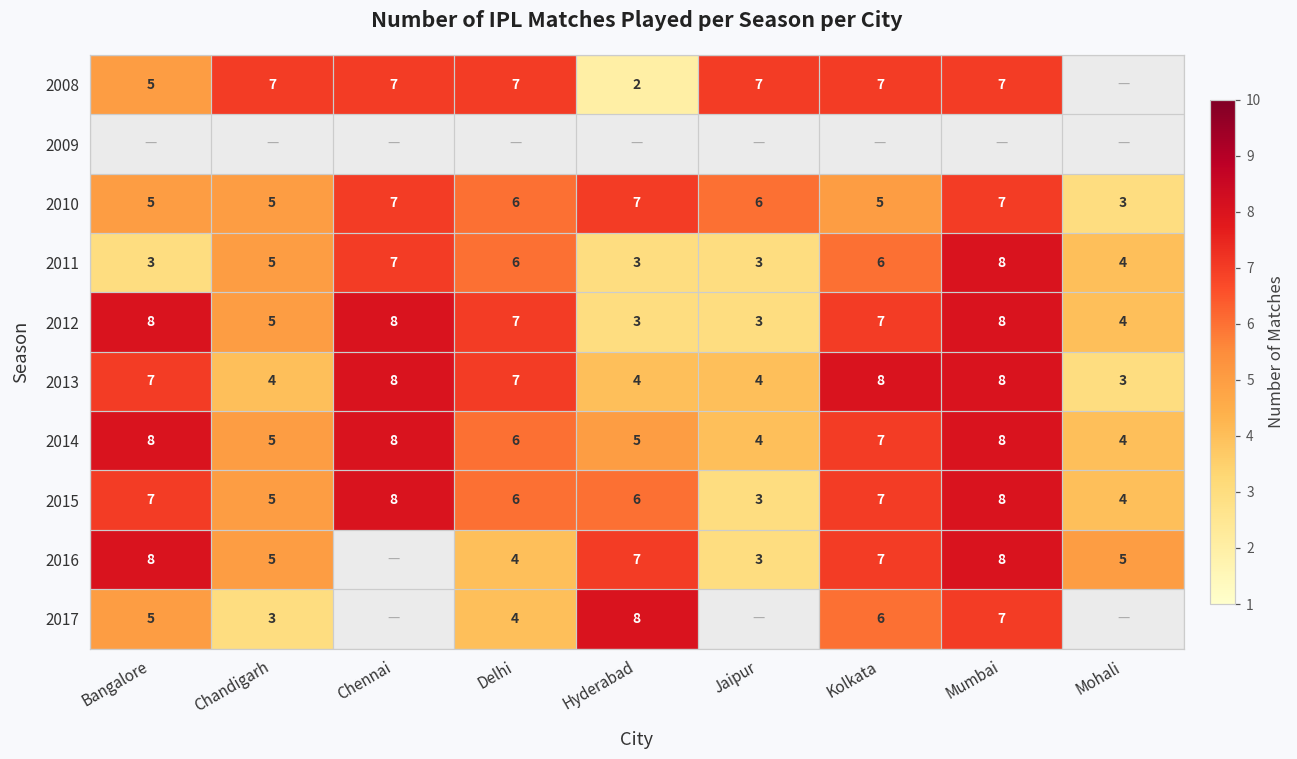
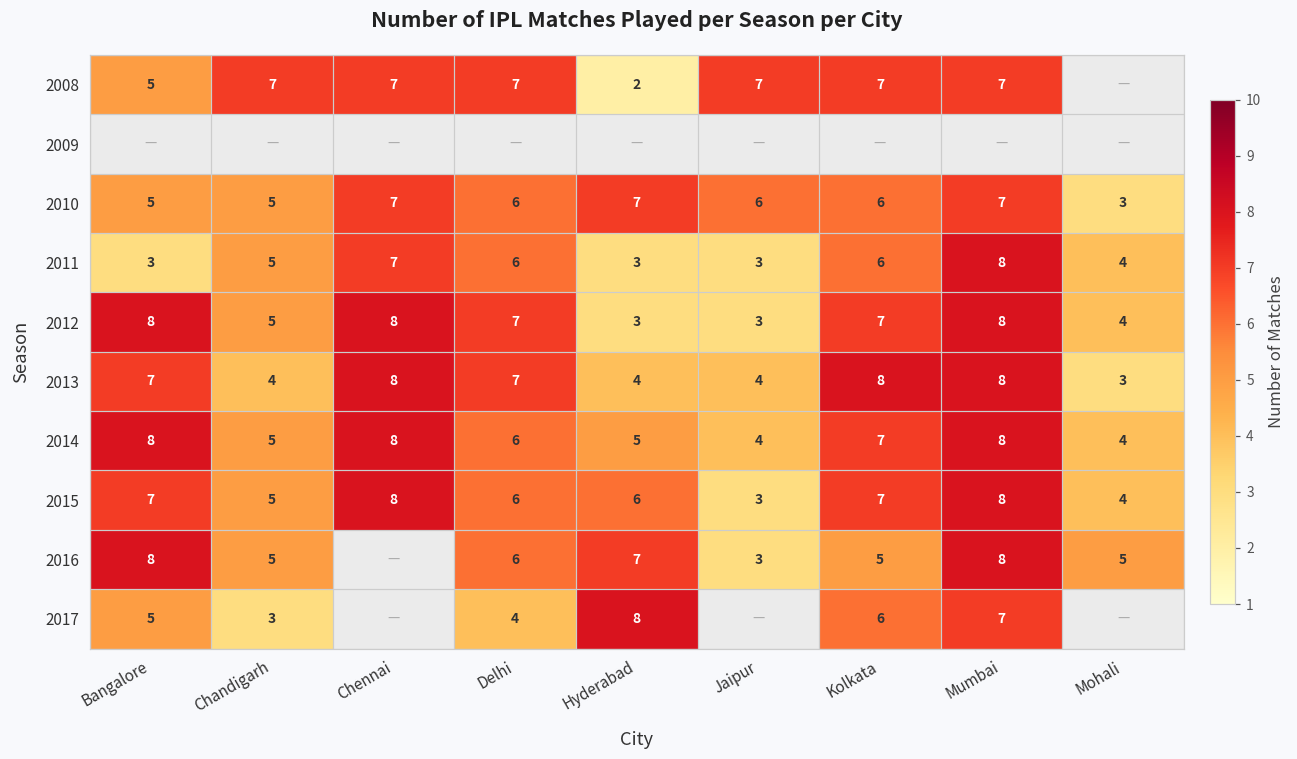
  {
    "2008": {
      "Bangalore": 5,
      "Chandigarh": 7,
      "Chennai": 7,
      "Delhi": 7,
      "Hyderabad": 2,
      "Jaipur": 7,
      "Kolkata": 7,
      "Mumbai": 7
    },
    "2010": {
      "Bangalore": 5,
      "Chandigarh": 5,
      "Chennai": 7,
      "Delhi": 6,
      "Hyderabad": 7,
      "Jaipur": 6,
-     "Kolkata": 5,
+     "Kolkata": 6,
      "Mumbai": 7,
      "Mohali": 3
    },
    "2011": {
      "Bangalore": 3,
      "Chandigarh": 5,
      "Chennai": 7,
      "Delhi": 6,
      "Hyderabad": 3,
      "Jaipur": 3,
      "Kolkata": 6,
      "Mumbai": 8,
      "Mohali": 4
    },
    "2012": {
      "Bangalore": 8,
      "Chandigarh": 5,
      "Chennai": 8,
      "Delhi": 7,
      "Hyderabad": 3,
      "Jaipur": 3,
      "Kolkata": 7,
      "Mumbai": 8,
      "Mohali": 4
    },
    "2013": {
      "Bangalore": 7,
      "Chandigarh": 4,
      "Chennai": 8,
      "Delhi": 7,
      "Hyderabad": 4,
      "Jaipur": 4,
      "Kolkata": 8,
      "Mumbai": 8,
      "Mohali": 3
    },
    "2014": {
      "Bangalore": 8,
      "Chandigarh": 5,
      "Chennai": 8,
      "Delhi": 6,
      "Hyderabad": 5,
      "Jaipur": 4,
      "Kolkata": 7,
      "Mumbai": 8,
      "Mohali": 4
    },
    "2015": {
      "Bangalore": 7,
      "Chandigarh": 5,
      "Chennai": 8,
      "Delhi": 6,
      "Hyderabad": 6,
      "Jaipur": 3,
      "Kolkata": 7,
      "Mumbai": 8,
      "Mohali": 4
    },
    "2016": {
      "Bangalore": 8,
      "Chandigarh": 5,
-     "Delhi": 4,
+     "Delhi": 6,
      "Hyderabad": 7,
      "Jaipur": 3,
-     "Kolkata": 7,
+     "Kolkata": 5,
      "Mumbai": 8,
      "Mohali": 5
    },
    "2017": {
      "Bangalore": 5,
      "Chandigarh": 3,
      "Delhi": 4,
      "Hyderabad": 8,
      "Kolkata": 6,
      "Mumbai": 7
    }
  }
